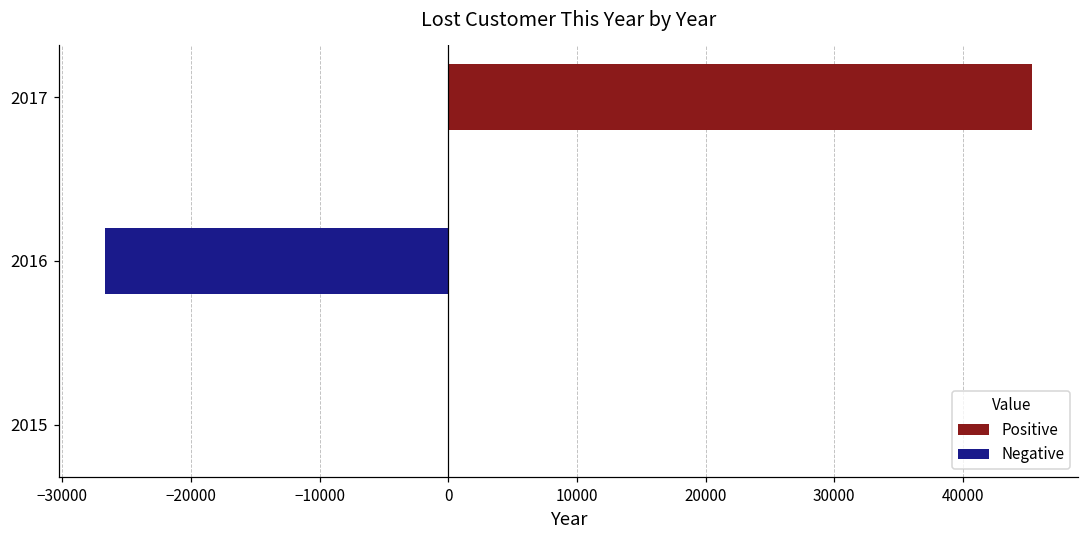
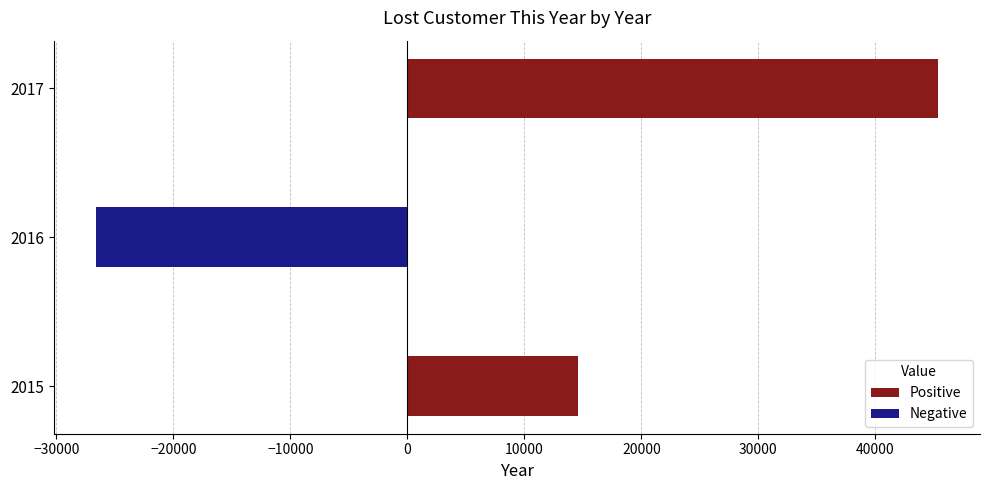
  {
    "2017": 45300,
    "2016": -26600,
-   "2015": 0
+   "2015": 14600
  }
